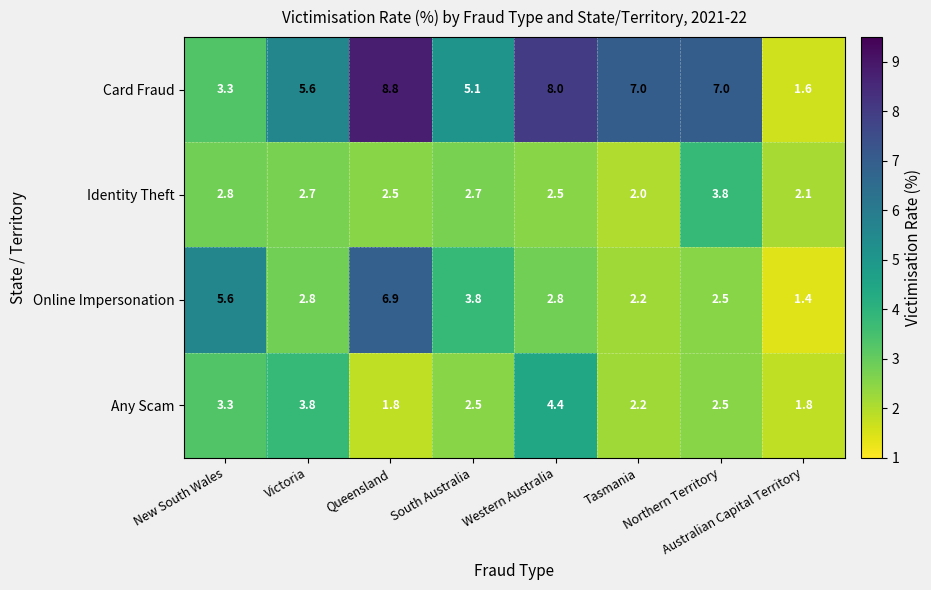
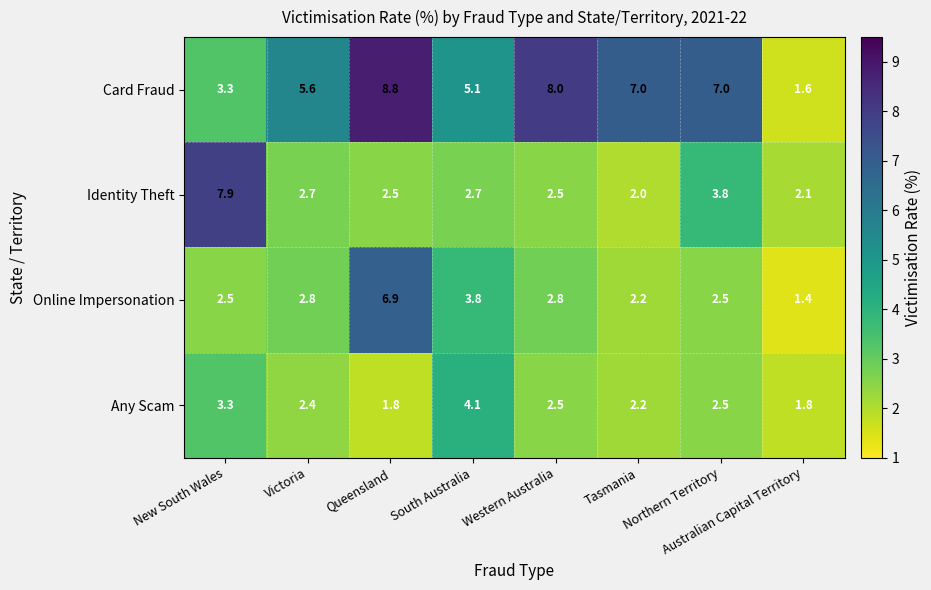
  {
    "Card Fraud": {
      "New South Wales": 3.3,
      "Victoria": 5.6,
      "Queensland": 8.8,
      "South Australia": 5.1,
      "Western Australia": 8.0,
      "Tasmania": 7.0,
      "Northern Territory": 7.0,
      "Australian Capital Territory": 1.6
    },
    "Identity Theft": {
-     "New South Wales": 2.8,
+     "New South Wales": 7.9,
      "Victoria": 2.7,
      "Queensland": 2.5,
      "South Australia": 2.7,
      "Western Australia": 2.5,
      "Tasmania": 2.0,
      "Northern Territory": 3.8,
      "Australian Capital Territory": 2.1
    },
    "Online Impersonation": {
-     "New South Wales": 5.6,
+     "New South Wales": 2.5,
      "Victoria": 2.8,
      "Queensland": 6.9,
      "South Australia": 3.8,
      "Western Australia": 2.8,
      "Tasmania": 2.2,
      "Northern Territory": 2.5,
      "Australian Capital Territory": 1.4
    },
    "Any Scam": {
      "New South Wales": 3.3,
-     "Victoria": 3.8,
+     "Victoria": 2.4,
      "Queensland": 1.8,
-     "South Australia": 2.5,
-     "Western Australia": 4.4,
+     "South Australia": 4.1,
+     "Western Australia": 2.5,
      "Tasmania": 2.2,
      "Northern Territory": 2.5,
      "Australian Capital Territory": 1.8
    }
  }
